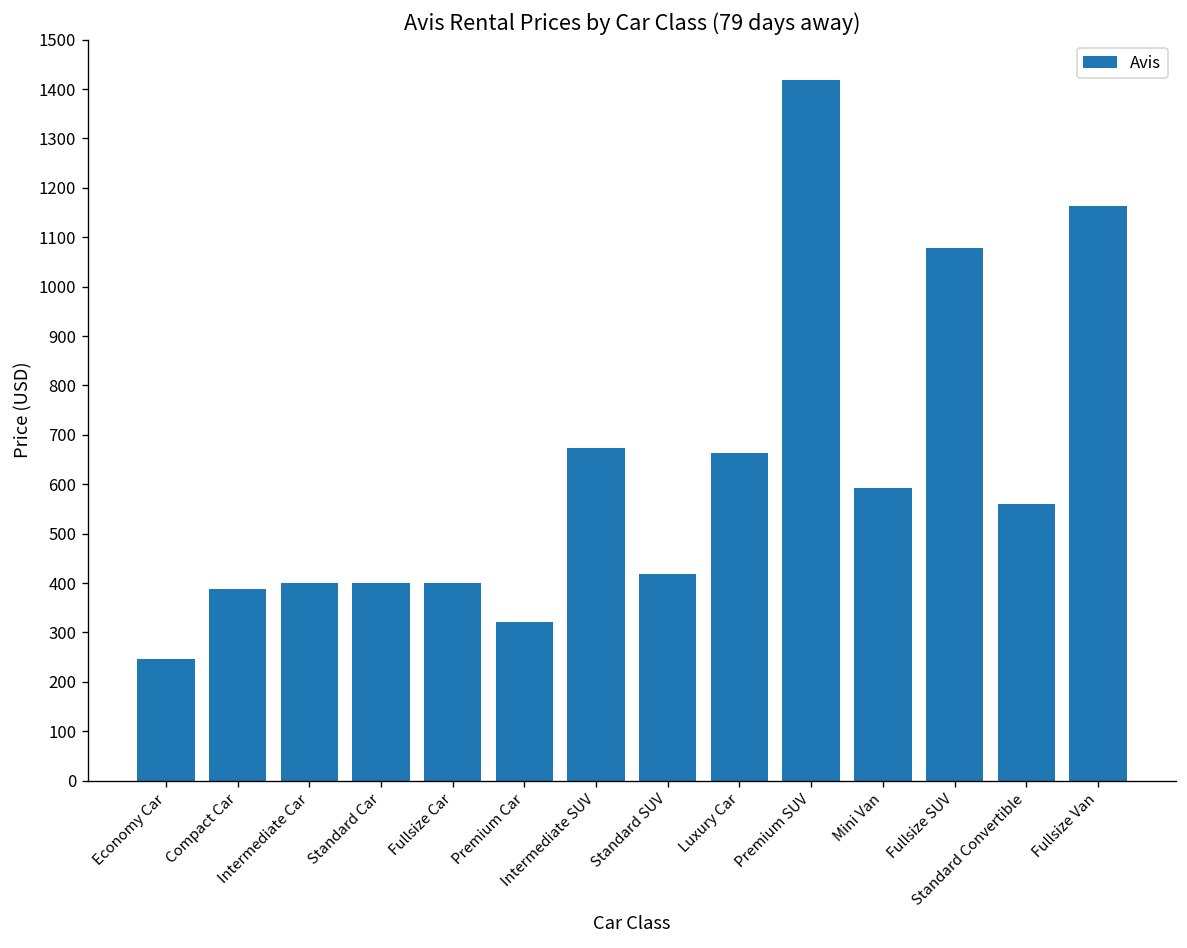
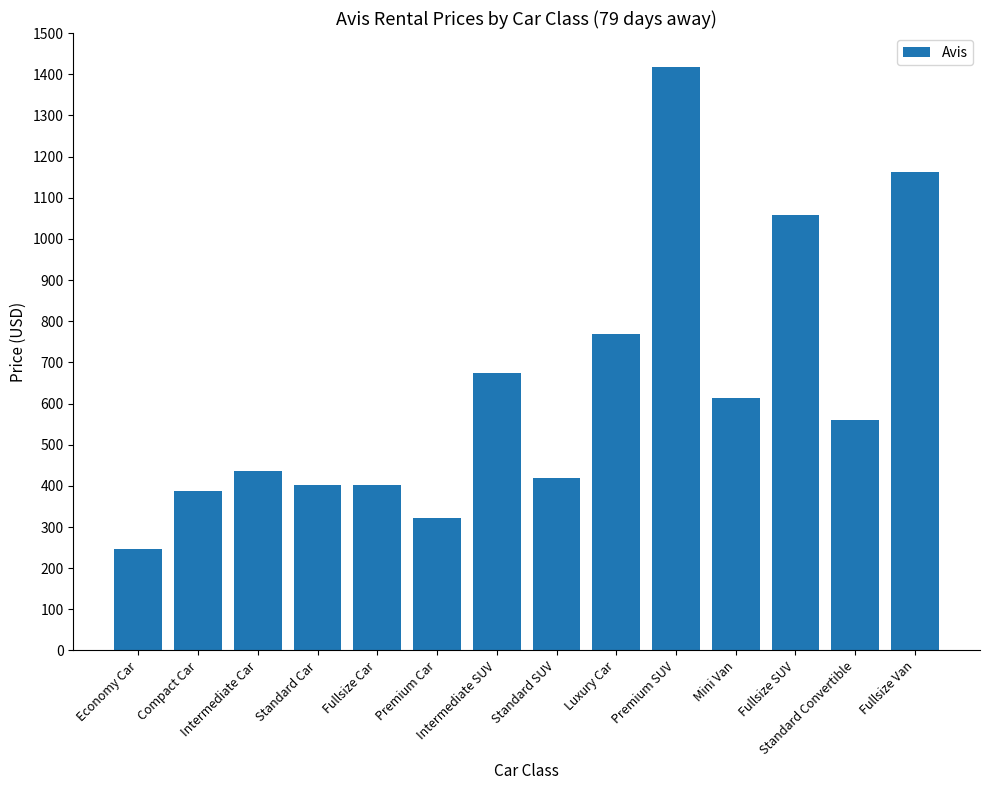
  {
    "Economy Car": 250,
    "Compact Car": 390,
-   "Intermediate Car": 400,
+   "Intermediate Car": 440,
    "Standard Car": 400,
    "Fullsize Car": 400,
    "Premium Car": 320,
    "Intermediate SUV": 670,
    "Standard SUV": 420,
-   "Luxury Car": 660,
+   "Luxury Car": 770,
    "Premium SUV": 1420,
-   "Mini Van": 590,
-   "Fullsize SUV": 1080,
+   "Mini Van": 610,
+   "Fullsize SUV": 1060,
    "Standard Convertible": 560,
    "Fullsize Van": 1160
  }
